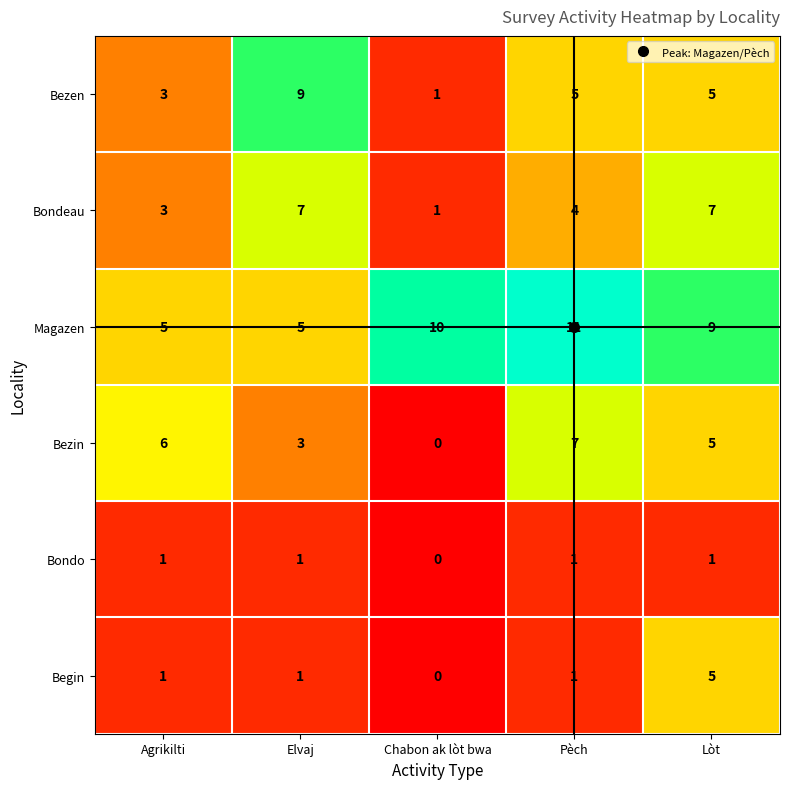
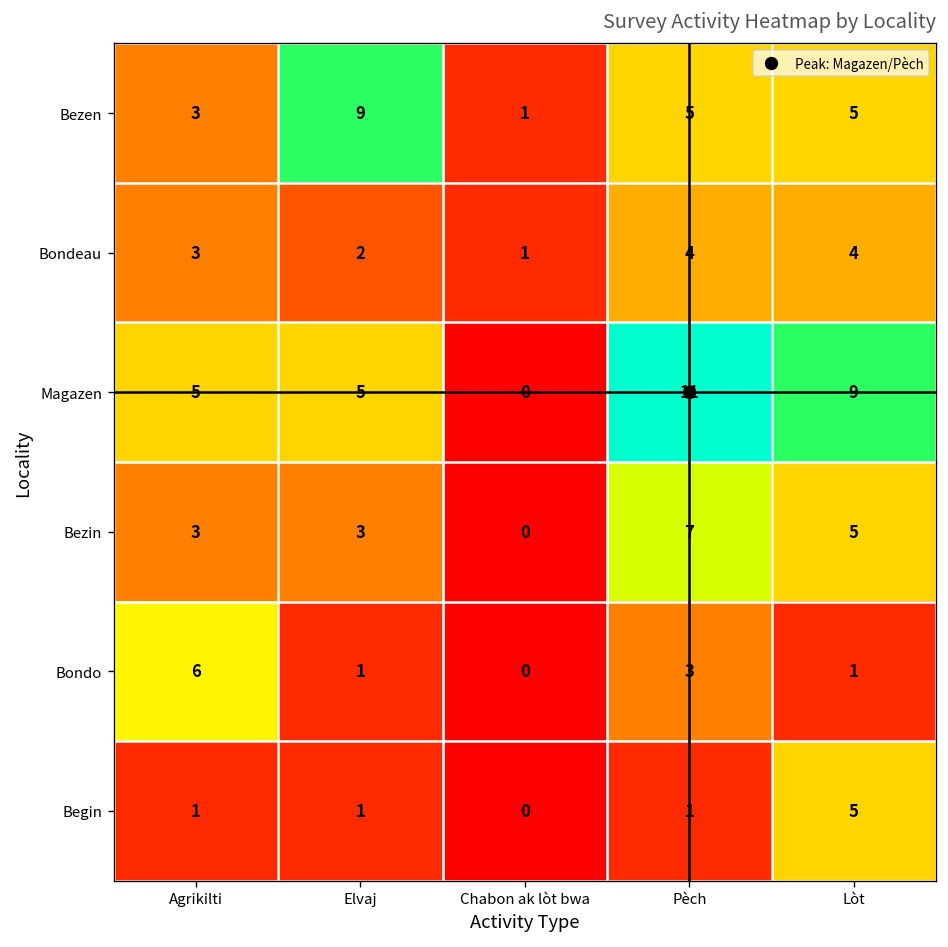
  {
    "Bezen": {
      "Agrikilti": 3,
      "Elvaj": 9,
      "Chabon ak lòt bwa": 1,
      "Pèch": 5,
      "Lòt": 5
    },
    "Bondeau": {
      "Agrikilti": 3,
-     "Elvaj": 7,
+     "Elvaj": 2,
      "Chabon ak lòt bwa": 1,
      "Pèch": 4,
-     "Lòt": 7
+     "Lòt": 4
    },
    "Magazen": {
      "Agrikilti": 5,
      "Elvaj": 5,
-     "Chabon ak lòt bwa": 10,
+     "Chabon ak lòt bwa": 0,
      "Lòt": 9
    },
    "Bezin": {
-     "Agrikilti": 6,
+     "Agrikilti": 3,
      "Elvaj": 3,
      "Chabon ak lòt bwa": 0,
      "Pèch": 7,
      "Lòt": 5
    },
    "Bondo": {
-     "Agrikilti": 1,
+     "Agrikilti": 6,
      "Elvaj": 1,
      "Chabon ak lòt bwa": 0,
-     "Pèch": 1,
+     "Pèch": 3,
      "Lòt": 1
    },
    "Begin": {
      "Agrikilti": 1,
      "Elvaj": 1,
      "Chabon ak lòt bwa": 0,
      "Pèch": 1,
      "Lòt": 5
    }
  }
